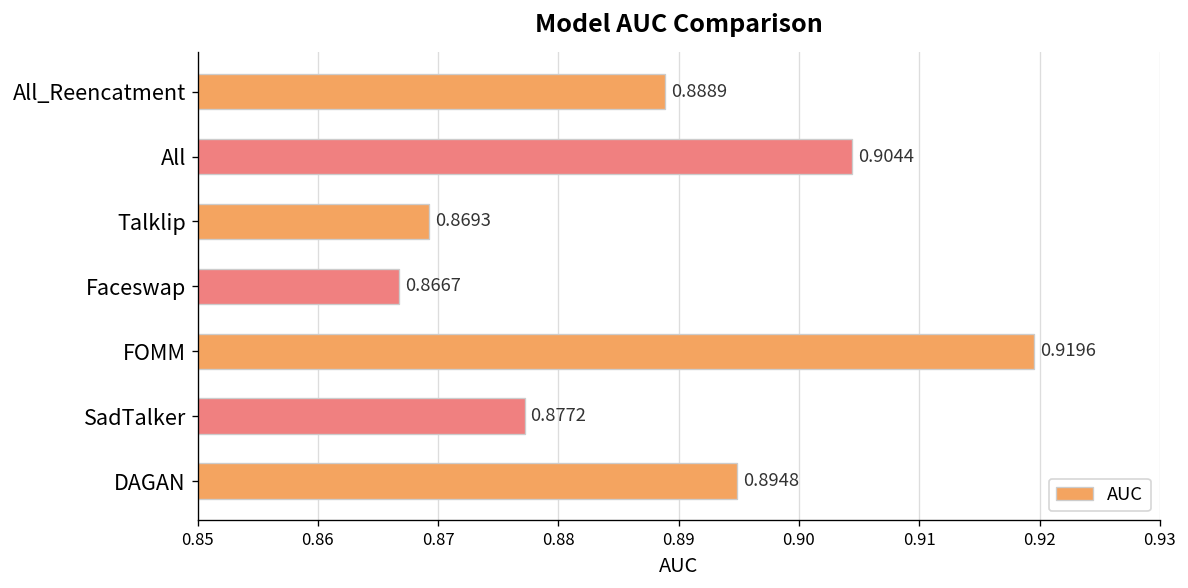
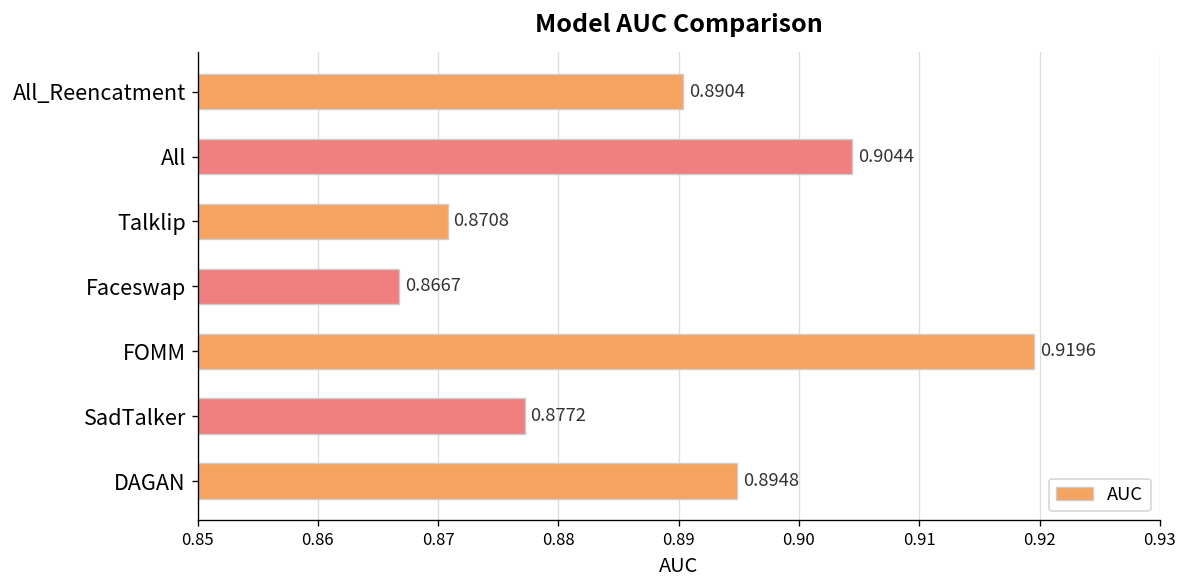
  {
-   "All_Reencatment": 0.8889,
+   "All_Reencatment": 0.8904,
    "All": 0.9044,
-   "Talklip": 0.8693,
+   "Talklip": 0.8708,
    "Faceswap": 0.8667,
    "FOMM": 0.9196,
    "SadTalker": 0.8772,
    "DAGAN": 0.8948
  }
